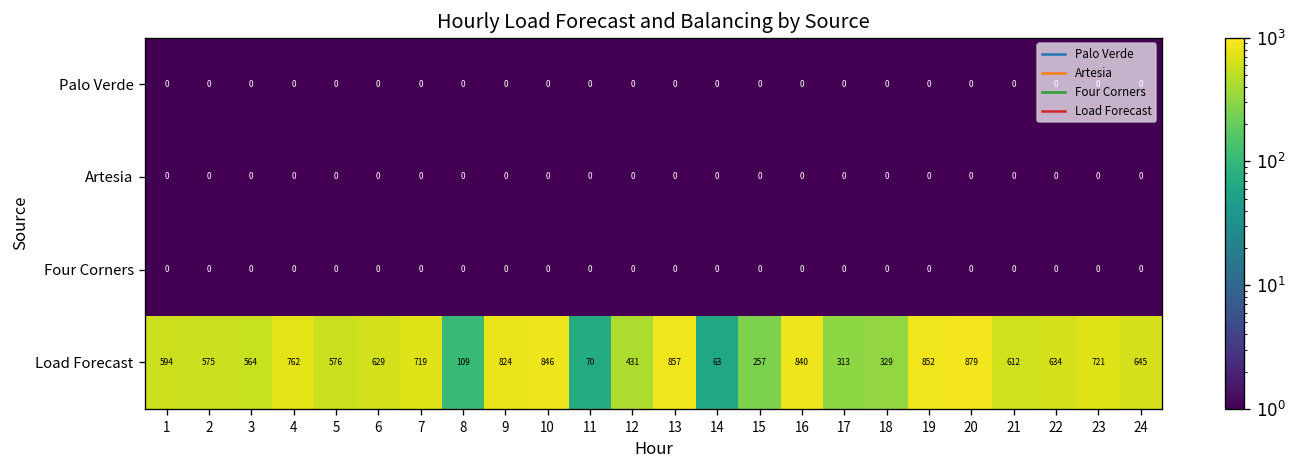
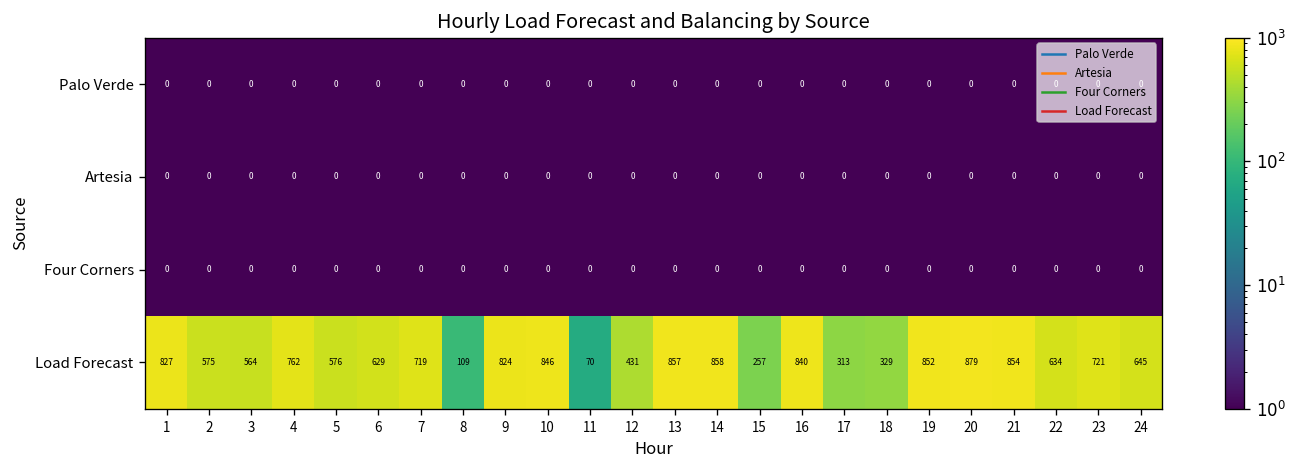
  {
    "Palo Verde": {
      "1": 0,
      "2": 0,
      "3": 0,
      "4": 0,
      "5": 0,
      "6": 0,
      "7": 0,
      "8": 0,
      "9": 0,
      "10": 0,
      "11": 0,
      "12": 0,
      "13": 0,
      "14": 0,
      "15": 0,
      "16": 0,
      "17": 0,
      "18": 0,
      "19": 0,
      "20": 0,
      "21": 0
    },
    "Artesia": {
      "1": 0,
      "2": 0,
      "3": 0,
      "4": 0,
      "5": 0,
      "6": 0,
      "7": 0,
      "8": 0,
      "9": 0,
      "10": 0,
      "11": 0,
      "12": 0,
      "13": 0,
      "14": 0,
      "15": 0,
      "16": 0,
      "17": 0,
      "18": 0,
      "19": 0,
      "20": 0,
      "21": 0,
      "22": 0,
      "23": 0,
      "24": 0
    },
    "Four Corners": {
      "1": 0,
      "2": 0,
      "3": 0,
      "4": 0,
      "5": 0,
      "6": 0,
      "7": 0,
      "8": 0,
      "9": 0,
      "10": 0,
      "11": 0,
      "12": 0,
      "13": 0,
      "14": 0,
      "15": 0,
      "16": 0,
      "17": 0,
      "18": 0,
      "19": 0,
      "20": 0,
      "21": 0,
      "22": 0,
      "23": 0,
      "24": 0
    },
    "Load Forecast": {
-     "1": 594,
+     "1": 827,
      "2": 575,
      "3": 564,
      "4": 762,
      "5": 576,
      "6": 629,
      "7": 719,
      "8": 109,
      "9": 824,
      "10": 846,
      "11": 70,
      "12": 431,
      "13": 857,
-     "14": 63,
+     "14": 858,
      "15": 257,
      "16": 840,
      "17": 313,
      "18": 329,
      "19": 852,
      "20": 879,
-     "21": 612,
+     "21": 854,
      "22": 634,
      "23": 721,
      "24": 645
    }
  }
